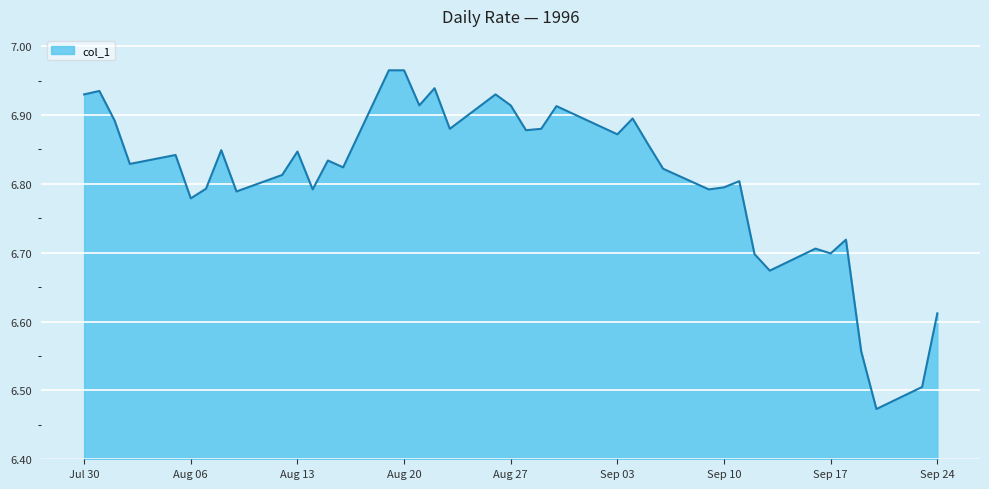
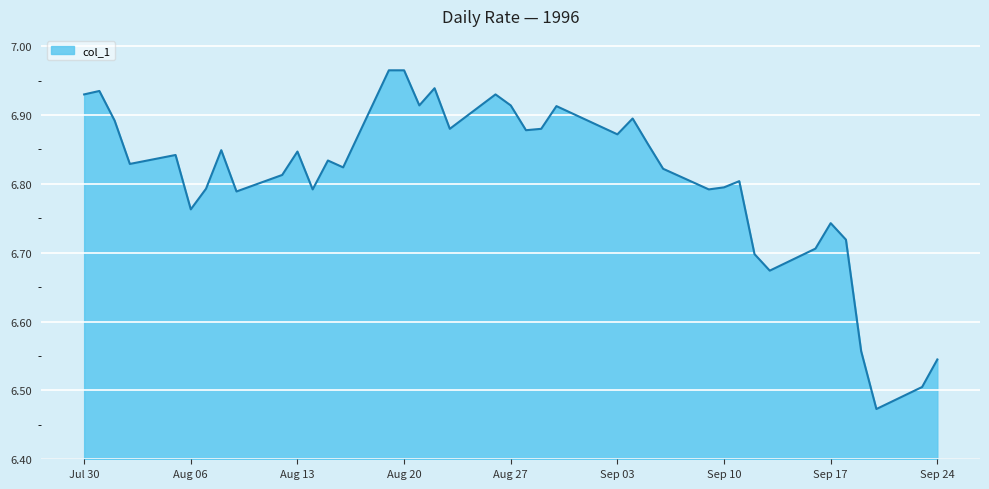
  {
    "Jul 30": 6.93,
-   "Aug 06": 6.78,
+   "Aug 06": 6.76,
    "Aug 13": 6.85,
    "Aug 20": 6.97,
    "Aug 27": 6.91,
    "Sep 03": 6.87,
    "Sep 10": 6.80,
-   "Sep 17": 6.70,
-   "Sep 24": 6.61
+   "Sep 17": 6.74,
+   "Sep 24": 6.55
  }
